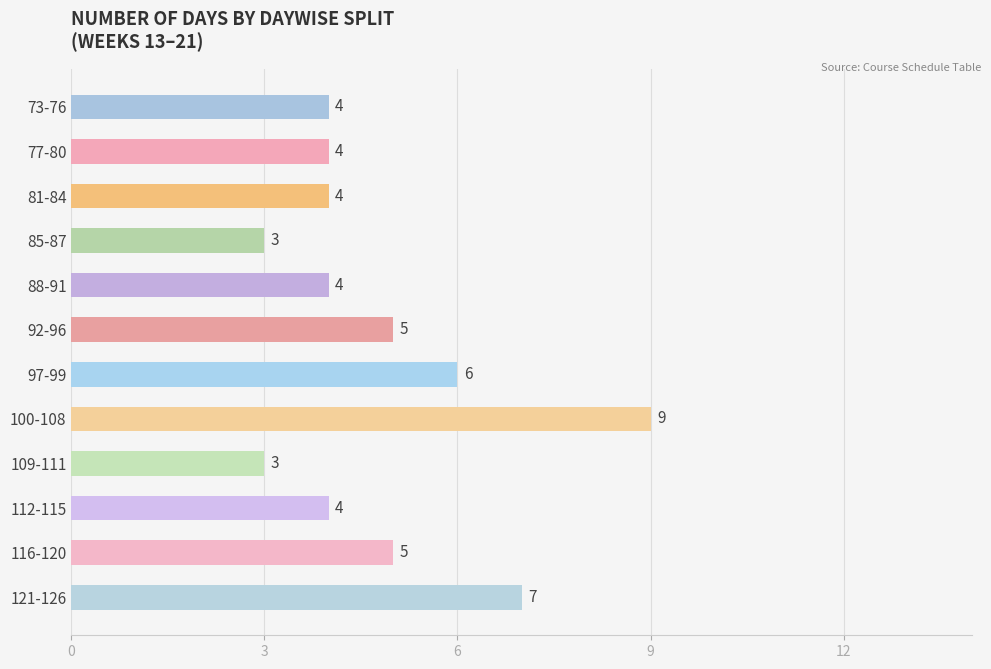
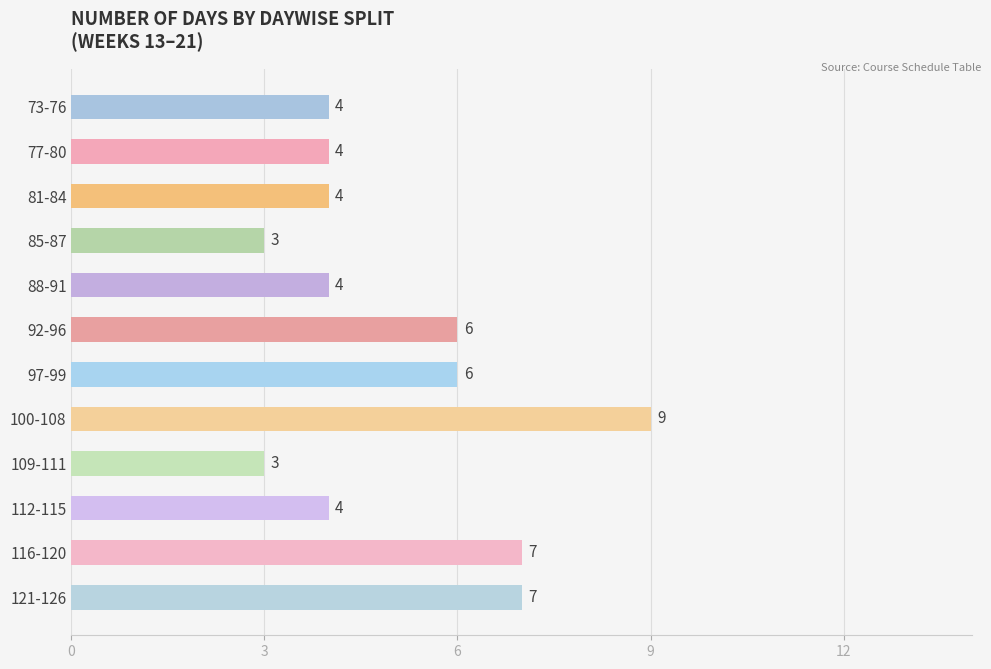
  {
    "73-76": 4,
    "77-80": 4,
    "81-84": 4,
    "85-87": 3,
    "88-91": 4,
-   "92-96": 5,
+   "92-96": 6,
    "97-99": 6,
    "100-108": 9,
    "109-111": 3,
    "112-115": 4,
-   "116-120": 5,
+   "116-120": 7,
    "121-126": 7
  }
